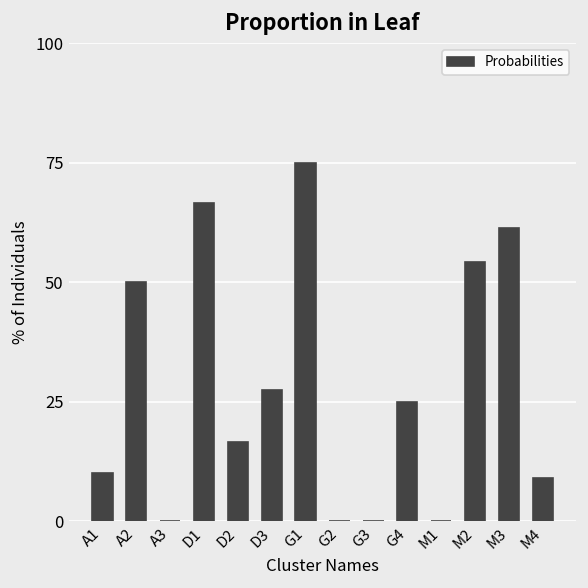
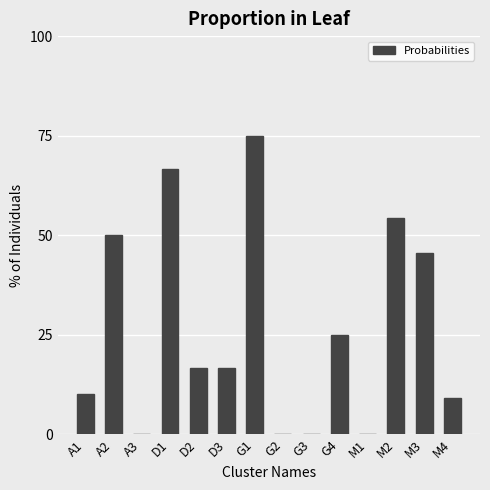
  {
    "A1": 10,
    "A2": 50,
    "A3": 0,
    "D1": 67,
    "D2": 17,
-   "D3": 27,
+   "D3": 17,
    "G1": 75,
    "G2": 0,
    "G3": 0,
    "G4": 25,
    "M1": 0,
    "M2": 54,
-   "M3": 61,
+   "M3": 45,
    "M4": 9
  }
